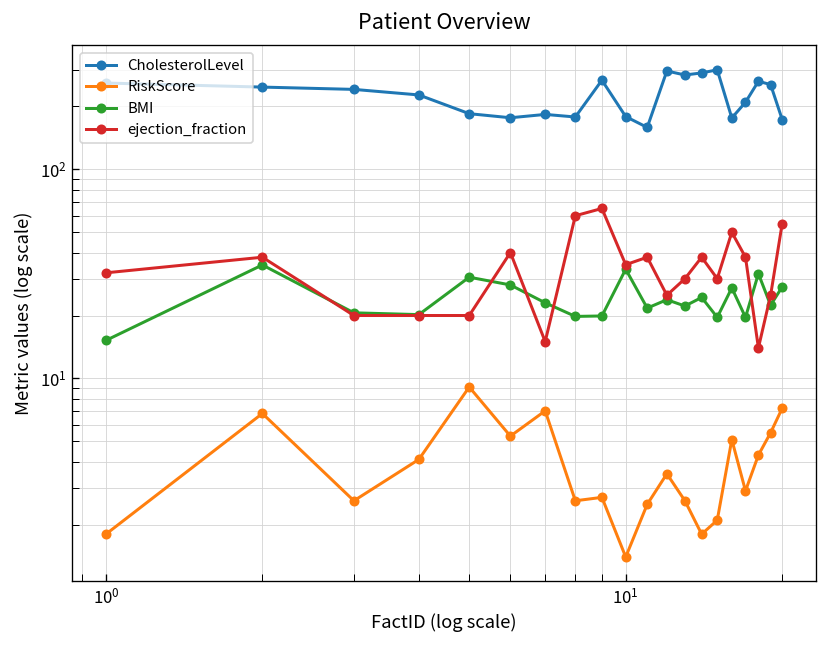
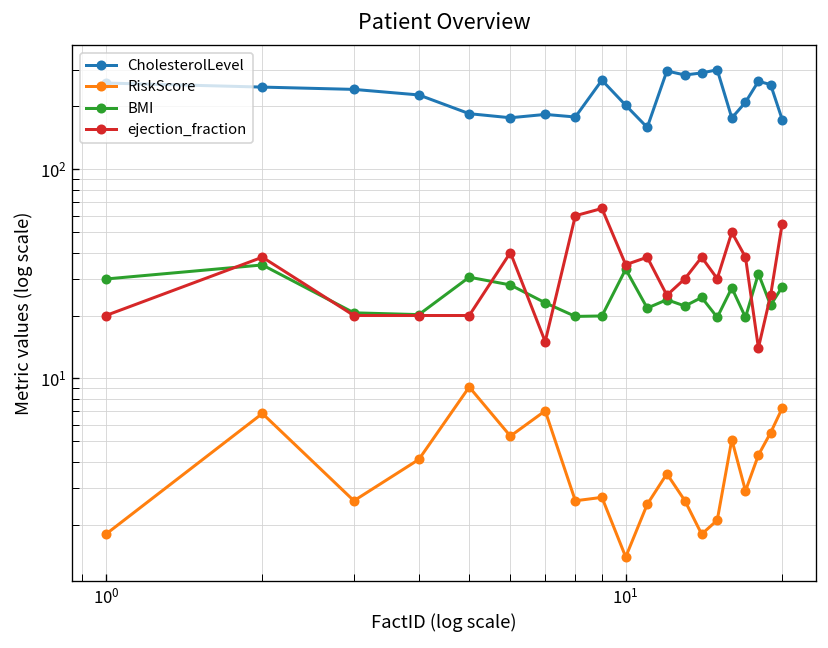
  {
    "CholesterolLevel": {
-     "10^1": 180
+     "10^1": 200
    },
    "RiskScore": {
      "10^0": 1.8,
      "10^1": 1.4
    },
    "BMI": {
-     "10^0": 15,
+     "10^0": 30,
      "10^1": 33
    },
    "ejection_fraction": {
-     "10^0": 32,
+     "10^0": 20,
      "10^1": 35
    }
  }
